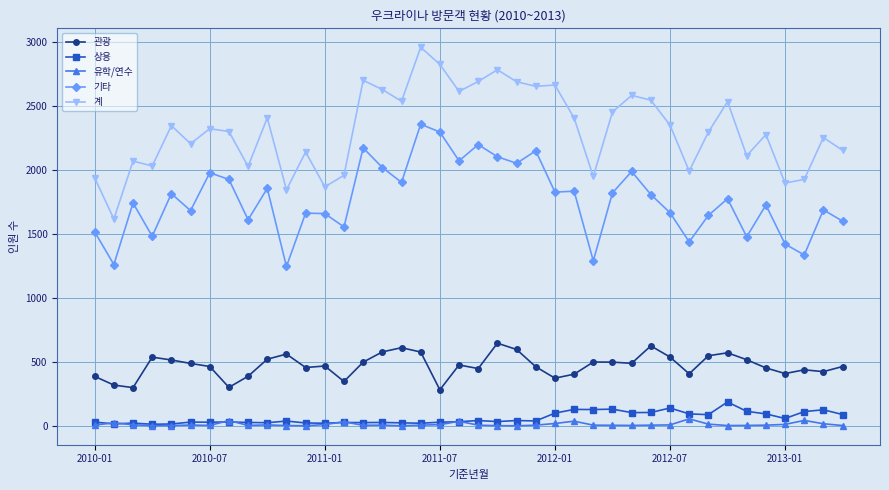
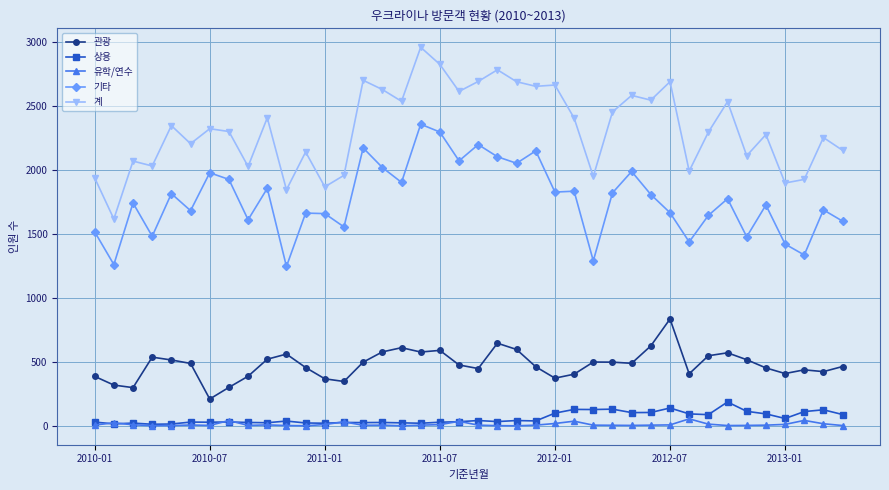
  {
    "관광": {
      "2010-01": 390,
-     "2010-07": 460,
-     "2011-01": 470,
-     "2011-07": 280,
+     "2010-07": 210,
+     "2011-01": 370,
+     "2011-07": 590,
      "2012-01": 370,
-     "2012-07": 540,
+     "2012-07": 830,
      "2013-01": 410
    },
    "계": {
      "2010-01": 1940,
      "2010-07": 2320,
      "2011-01": 1870,
      "2011-07": 2820,
      "2012-01": 2660,
-     "2012-07": 2350,
+     "2012-07": 2690,
      "2013-01": 1900
    }
  }
